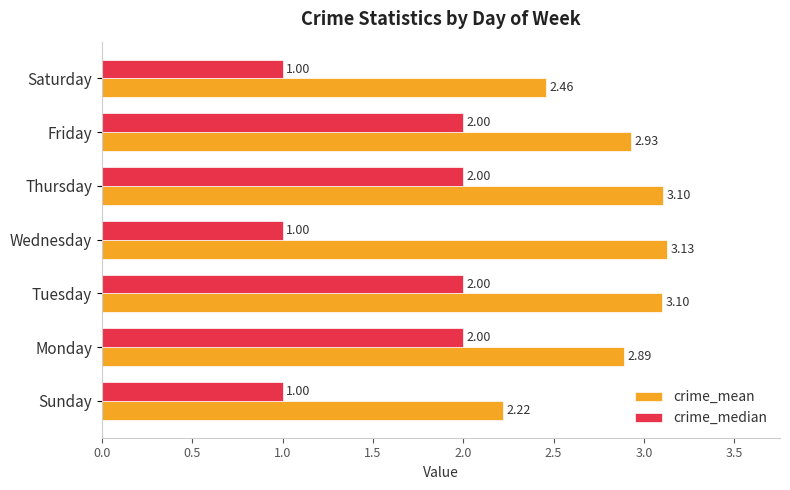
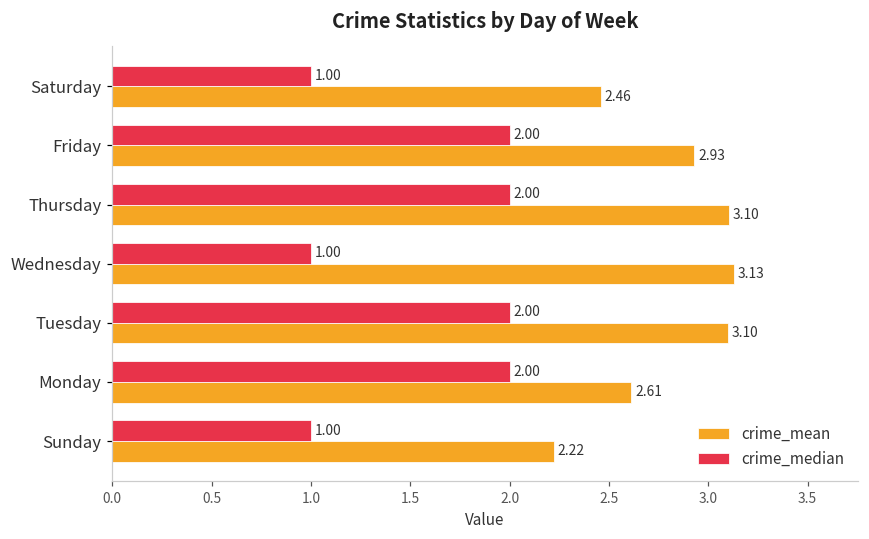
  {
    "crime_mean": {
      "Saturday": 2.46,
      "Friday": 2.93,
      "Thursday": 3.10,
      "Wednesday": 3.13,
      "Tuesday": 3.10,
-     "Monday": 2.89,
+     "Monday": 2.61,
      "Sunday": 2.22
    },
    "crime_median": {
      "Saturday": 1.00,
      "Friday": 2.00,
      "Thursday": 2.00,
      "Wednesday": 1.00,
      "Tuesday": 2.00,
      "Monday": 2.00,
      "Sunday": 1.00
    }
  }
